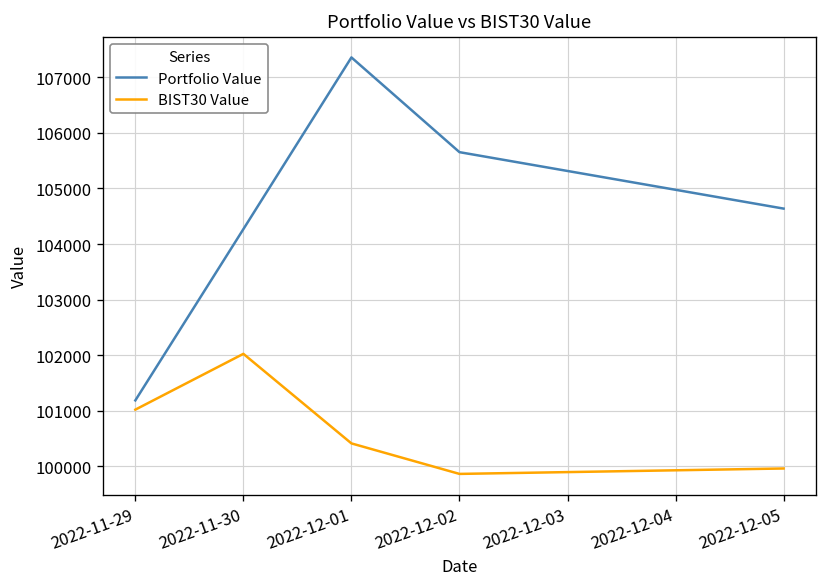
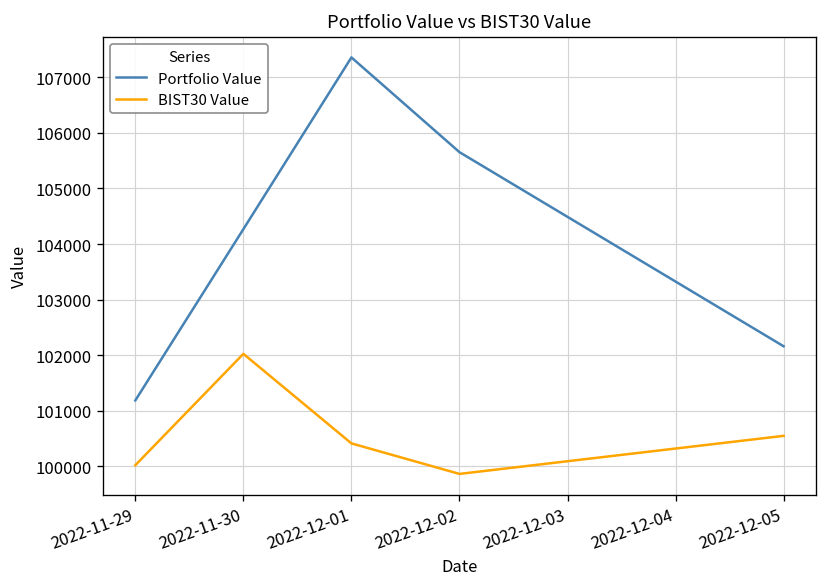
  {
    "Portfolio Value": {
      "2022-11-29": 101200,
      "2022-11-30": 104300,
      "2022-12-01": 107400,
      "2022-12-02": 105700,
-     "2022-12-05": 104600
+     "2022-12-05": 102200
    },
    "BIST30 Value": {
-     "2022-11-29": 101000,
+     "2022-11-29": 100000,
      "2022-11-30": 102000,
      "2022-12-01": 100400,
      "2022-12-02": 99900,
-     "2022-12-05": 100000
+     "2022-12-05": 100500
    }
  }
